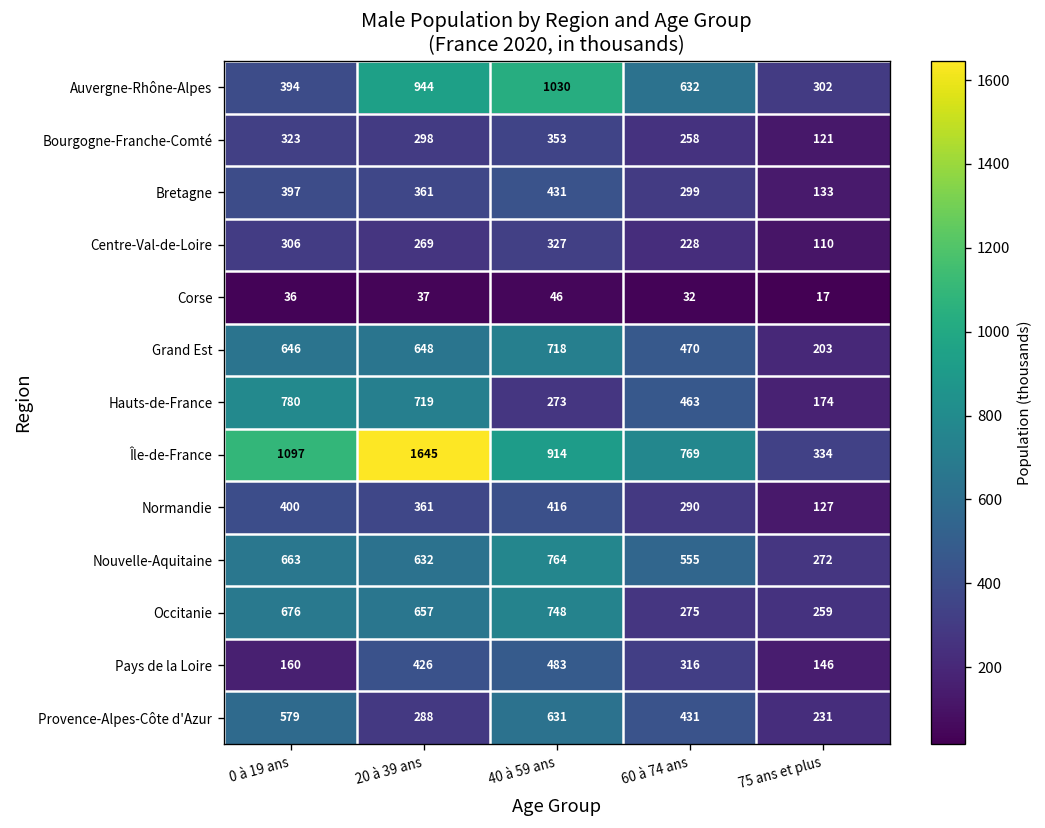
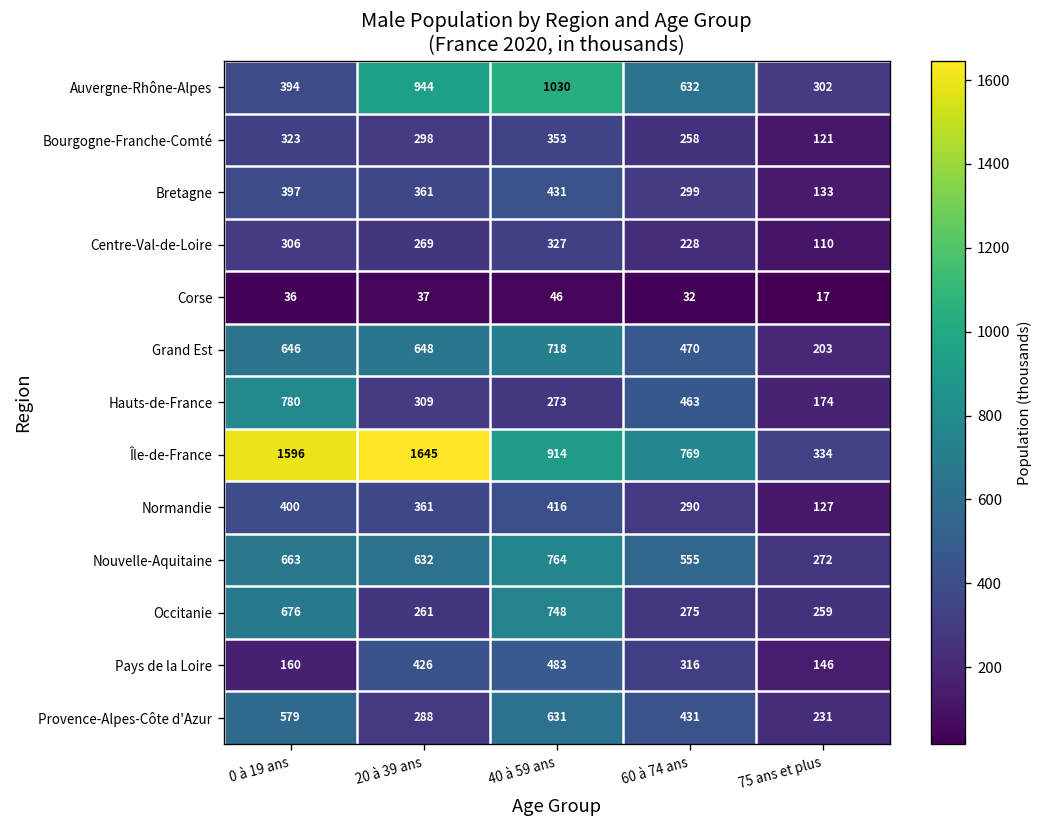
  {
    "Auvergne-Rhône-Alpes": {
      "0 à 19 ans": 394,
      "20 à 39 ans": 944,
      "40 à 59 ans": 1030,
      "60 à 74 ans": 632,
      "75 ans et plus": 302
    },
    "Bourgogne-Franche-Comté": {
      "0 à 19 ans": 323,
      "20 à 39 ans": 298,
      "40 à 59 ans": 353,
      "60 à 74 ans": 258,
      "75 ans et plus": 121
    },
    "Bretagne": {
      "0 à 19 ans": 397,
      "20 à 39 ans": 361,
      "40 à 59 ans": 431,
      "60 à 74 ans": 299,
      "75 ans et plus": 133
    },
    "Centre-Val-de-Loire": {
      "0 à 19 ans": 306,
      "20 à 39 ans": 269,
      "40 à 59 ans": 327,
      "60 à 74 ans": 228,
      "75 ans et plus": 110
    },
    "Corse": {
      "0 à 19 ans": 36,
      "20 à 39 ans": 37,
      "40 à 59 ans": 46,
      "60 à 74 ans": 32,
      "75 ans et plus": 17
    },
    "Grand Est": {
      "0 à 19 ans": 646,
      "20 à 39 ans": 648,
      "40 à 59 ans": 718,
      "60 à 74 ans": 470,
      "75 ans et plus": 203
    },
    "Hauts-de-France": {
      "0 à 19 ans": 780,
-     "20 à 39 ans": 719,
+     "20 à 39 ans": 309,
      "40 à 59 ans": 273,
      "60 à 74 ans": 463,
      "75 ans et plus": 174
    },
    "Île-de-France": {
-     "0 à 19 ans": 1097,
+     "0 à 19 ans": 1596,
      "20 à 39 ans": 1645,
      "40 à 59 ans": 914,
      "60 à 74 ans": 769,
      "75 ans et plus": 334
    },
    "Normandie": {
      "0 à 19 ans": 400,
      "20 à 39 ans": 361,
      "40 à 59 ans": 416,
      "60 à 74 ans": 290,
      "75 ans et plus": 127
    },
    "Nouvelle-Aquitaine": {
      "0 à 19 ans": 663,
      "20 à 39 ans": 632,
      "40 à 59 ans": 764,
      "60 à 74 ans": 555,
      "75 ans et plus": 272
    },
    "Occitanie": {
      "0 à 19 ans": 676,
-     "20 à 39 ans": 657,
+     "20 à 39 ans": 261,
      "40 à 59 ans": 748,
      "60 à 74 ans": 275,
      "75 ans et plus": 259
    },
    "Pays de la Loire": {
      "0 à 19 ans": 160,
      "20 à 39 ans": 426,
      "40 à 59 ans": 483,
      "60 à 74 ans": 316,
      "75 ans et plus": 146
    },
    "Provence-Alpes-Côte d'Azur": {
      "0 à 19 ans": 579,
      "20 à 39 ans": 288,
      "40 à 59 ans": 631,
      "60 à 74 ans": 431,
      "75 ans et plus": 231
    }
  }
